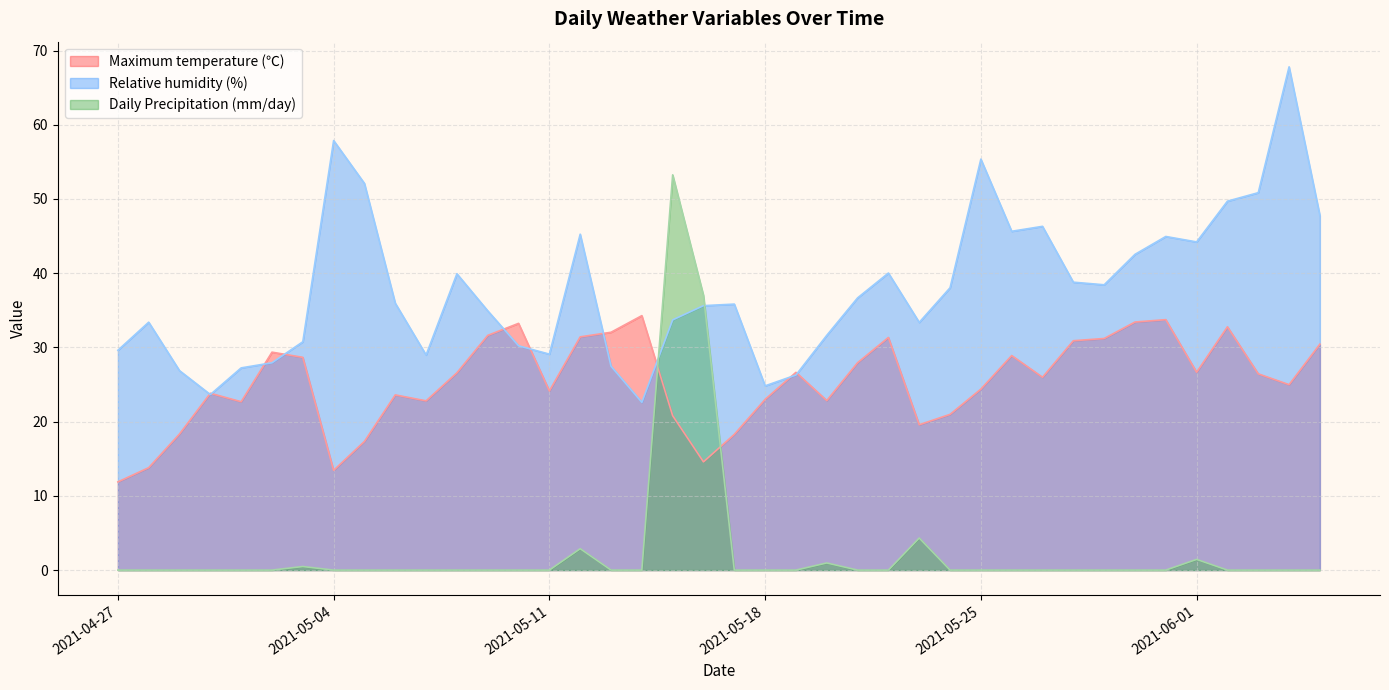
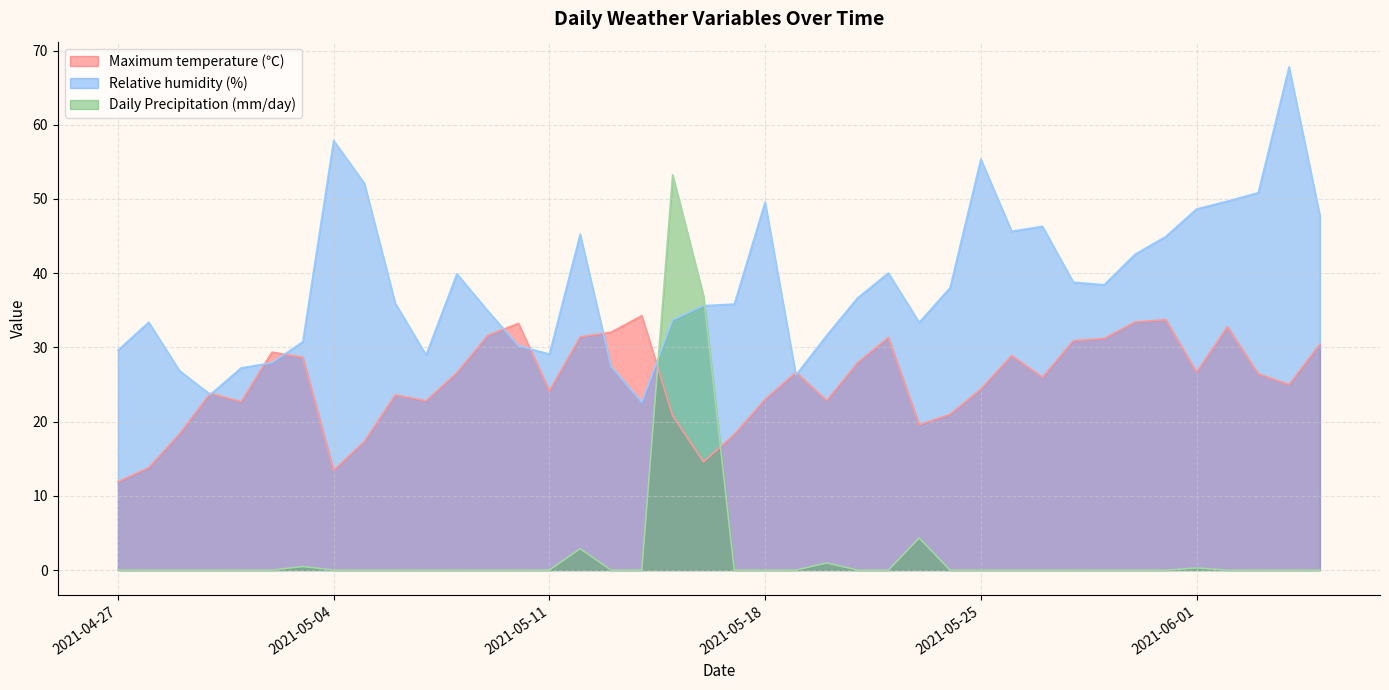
  {
    "Maximum temperature (℃)": {
      "2021-04-27": 12,
      "2021-05-04": 13,
      "2021-05-11": 24,
      "2021-05-18": 23,
      "2021-05-25": 24,
      "2021-06-01": 27
    },
    "Relative humidity (%)": {
      "2021-04-27": 30,
      "2021-05-04": 58,
      "2021-05-11": 29,
-     "2021-05-18": 25,
+     "2021-05-18": 50,
      "2021-05-25": 55,
-     "2021-06-01": 44
+     "2021-06-01": 49
    },
    "Daily Precipitation (mm/day)": {
      "2021-04-27": 0,
      "2021-05-04": 0,
      "2021-05-11": 0,
      "2021-05-18": 0,
      "2021-05-25": 0,
-     "2021-06-01": 1
+     "2021-06-01": 0
    }
  }
